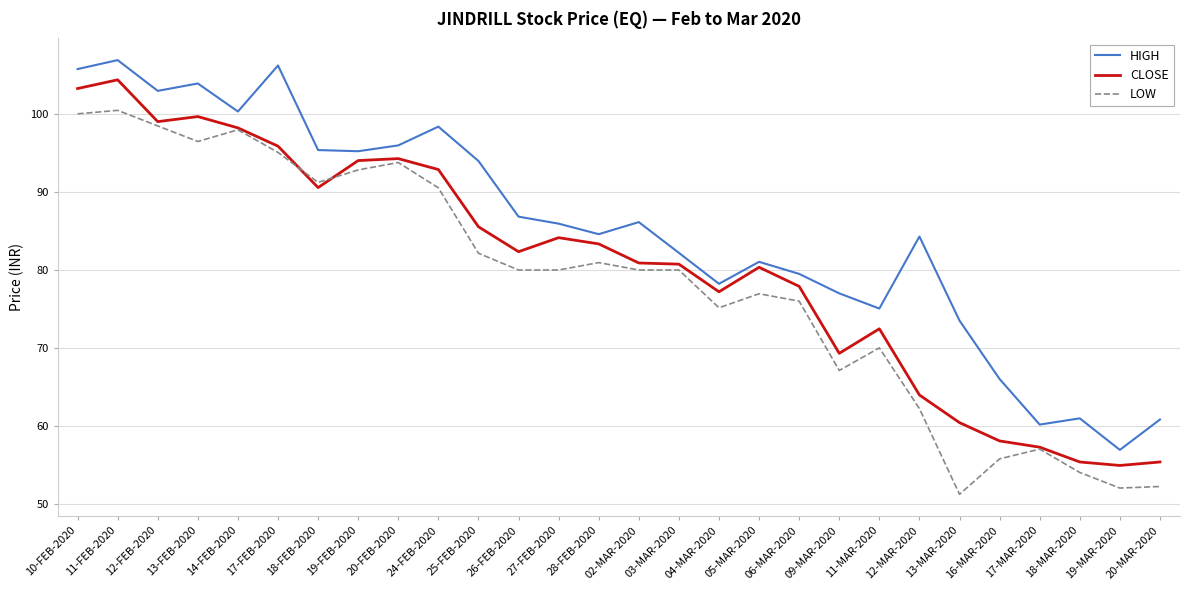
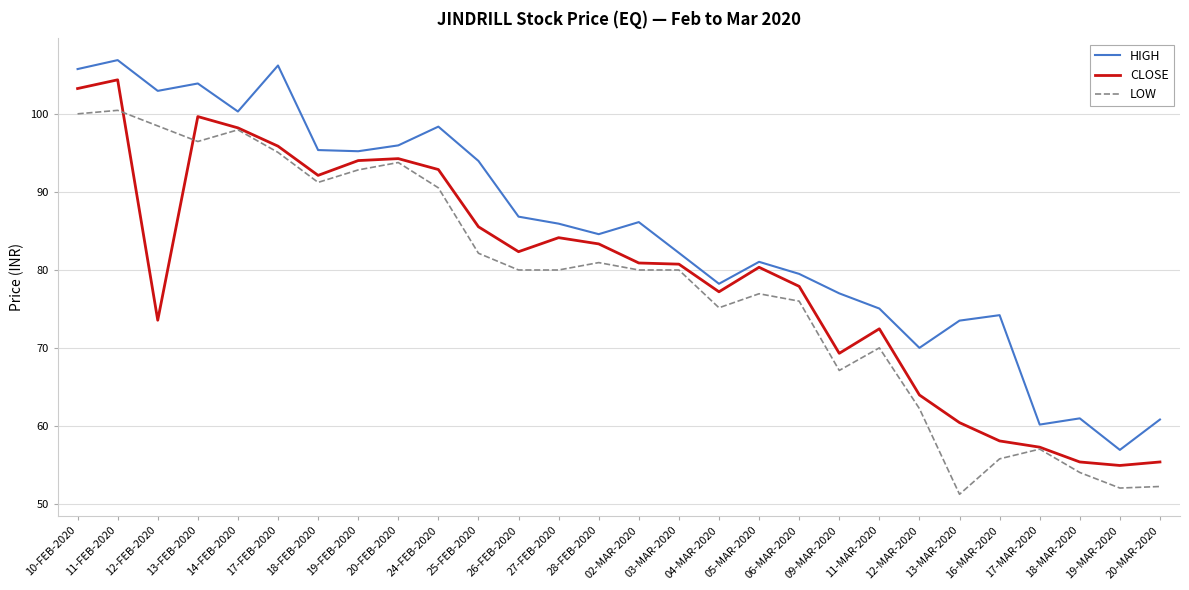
  {
    "HIGH": {
      "10-FEB-2020": 106,
      "11-FEB-2020": 107,
      "12-FEB-2020": 103,
      "13-FEB-2020": 104,
      "14-FEB-2020": 100,
      "17-FEB-2020": 106,
      "18-FEB-2020": 95,
      "19-FEB-2020": 95,
      "20-FEB-2020": 96,
      "24-FEB-2020": 98,
      "25-FEB-2020": 94,
      "26-FEB-2020": 87,
      "27-FEB-2020": 86,
      "28-FEB-2020": 85,
      "02-MAR-2020": 86,
      "03-MAR-2020": 82,
      "04-MAR-2020": 78,
      "05-MAR-2020": 81,
      "06-MAR-2020": 80,
      "09-MAR-2020": 77,
      "11-MAR-2020": 75,
-     "12-MAR-2020": 84,
+     "12-MAR-2020": 70,
      "13-MAR-2020": 74,
-     "16-MAR-2020": 66,
+     "16-MAR-2020": 74,
      "17-MAR-2020": 60,
      "18-MAR-2020": 61,
      "19-MAR-2020": 57,
      "20-MAR-2020": 61
    },
    "CLOSE": {
      "10-FEB-2020": 103,
      "11-FEB-2020": 104,
-     "12-FEB-2020": 99,
+     "12-FEB-2020": 74,
      "13-FEB-2020": 100,
      "17-FEB-2020": 96,
-     "18-FEB-2020": 91,
+     "18-FEB-2020": 92,
      "19-FEB-2020": 94,
      "20-FEB-2020": 94,
      "24-FEB-2020": 93,
      "25-FEB-2020": 86,
      "26-FEB-2020": 82,
      "27-FEB-2020": 84,
      "28-FEB-2020": 83,
      "02-MAR-2020": 81,
      "03-MAR-2020": 81,
      "04-MAR-2020": 77,
      "05-MAR-2020": 80,
      "06-MAR-2020": 78,
      "09-MAR-2020": 69,
      "11-MAR-2020": 72,
      "12-MAR-2020": 64,
      "13-MAR-2020": 60,
      "16-MAR-2020": 58,
      "18-MAR-2020": 55,
      "19-MAR-2020": 55,
      "20-MAR-2020": 55
    },
    "LOW": {
      "10-FEB-2020": 100,
      "11-FEB-2020": 101,
      "12-FEB-2020": 99,
      "13-FEB-2020": 97,
      "17-FEB-2020": 95,
      "18-FEB-2020": 91,
      "19-FEB-2020": 93,
      "20-FEB-2020": 94,
      "24-FEB-2020": 91,
      "25-FEB-2020": 82,
      "26-FEB-2020": 80,
      "27-FEB-2020": 80,
      "28-FEB-2020": 81,
      "02-MAR-2020": 80,
      "03-MAR-2020": 80,
      "04-MAR-2020": 75,
      "05-MAR-2020": 77,
      "06-MAR-2020": 76,
      "09-MAR-2020": 67,
      "11-MAR-2020": 70,
      "12-MAR-2020": 62,
      "13-MAR-2020": 51,
      "16-MAR-2020": 56,
      "18-MAR-2020": 54,
      "19-MAR-2020": 52,
      "20-MAR-2020": 52
    }
  }
